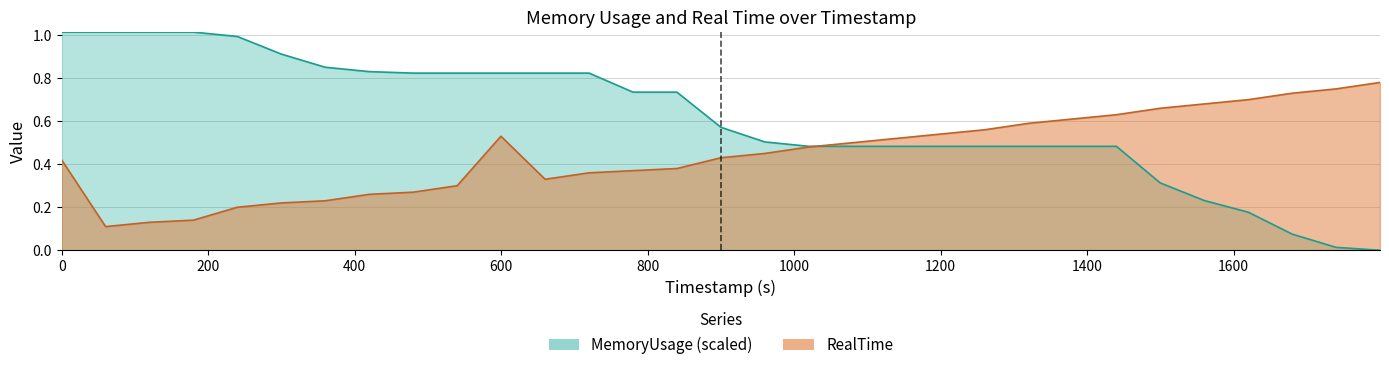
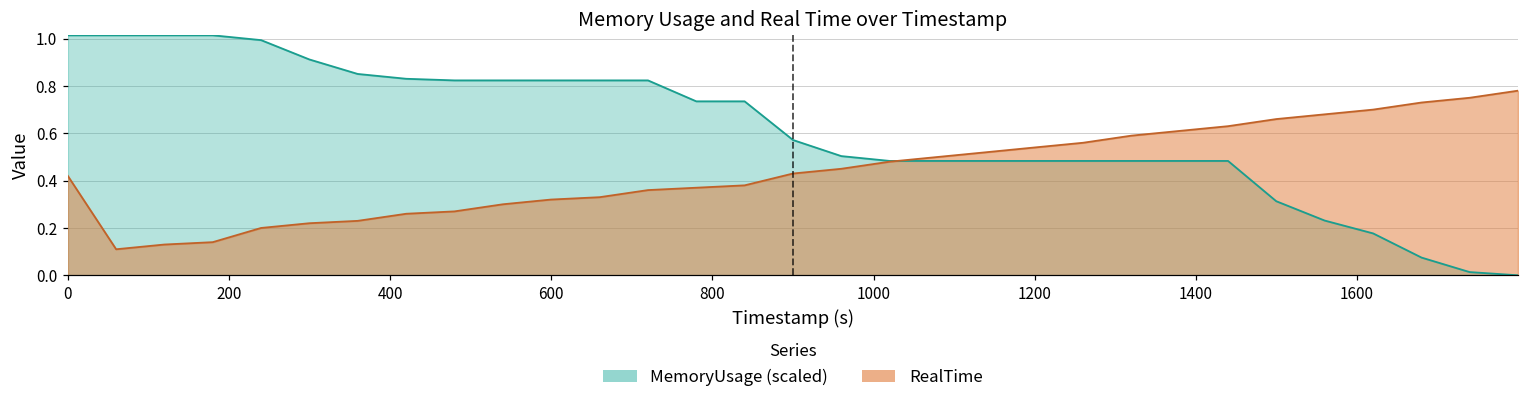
  {
    "RealTime": {
      "0": 0.42,
-     "600": 0.53,
+     "600": 0.32,
      "1200": 0.54
    }
  }
